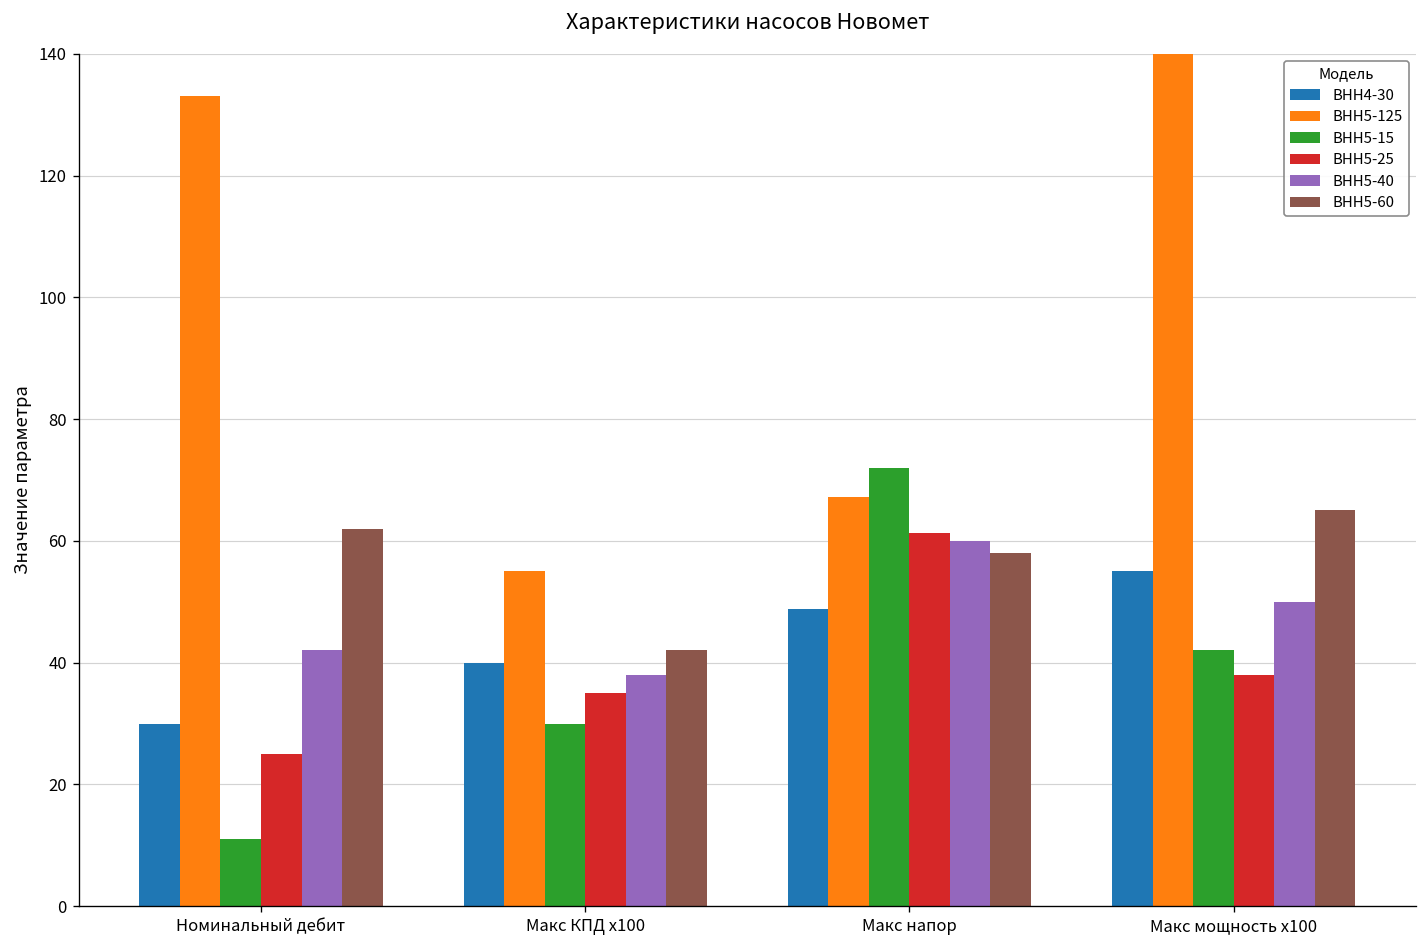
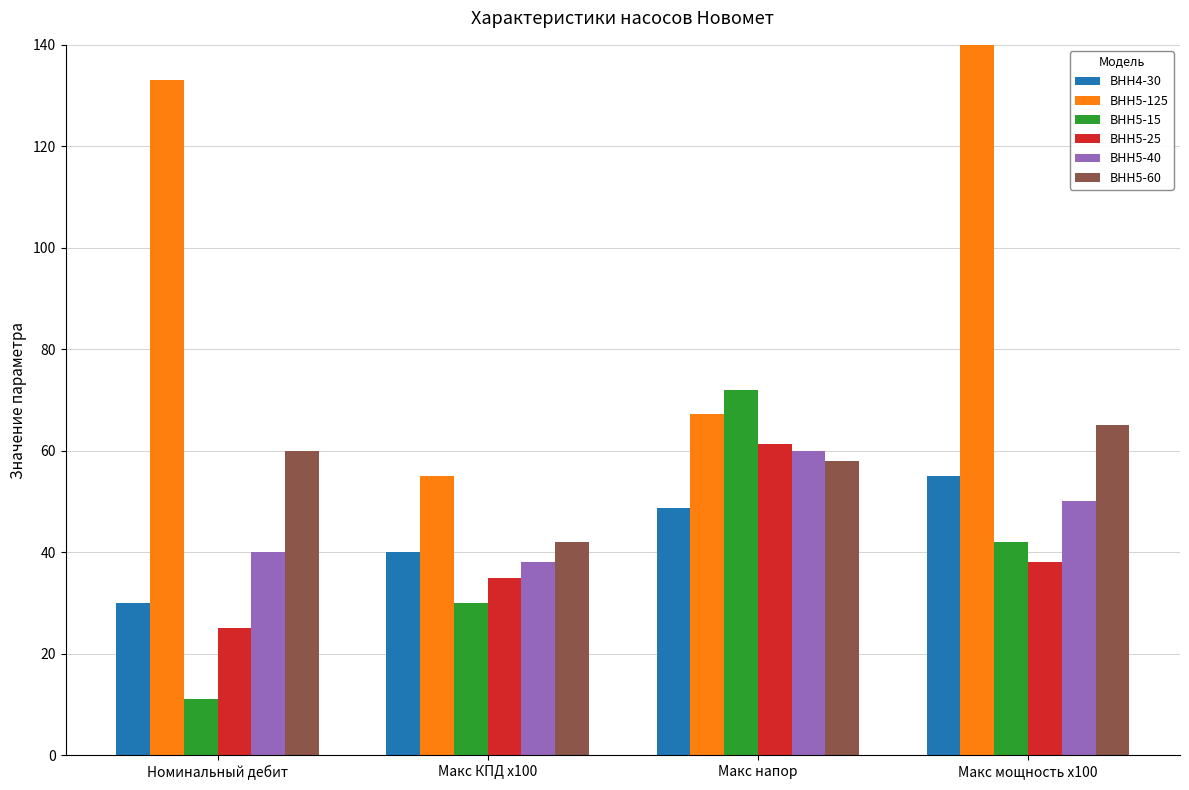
  {
    "ВНН4-30": {
      "Номинальный дебит": 30,
      "Макс КПД x100": 40,
      "Макс напор": 49,
      "Макс мощность x100": 55
    },
    "ВНН5-125": {
      "Номинальный дебит": 133,
      "Макс КПД x100": 55,
      "Макс напор": 67
    },
    "ВНН5-15": {
      "Номинальный дебит": 11,
      "Макс КПД x100": 30,
      "Макс напор": 72,
      "Макс мощность x100": 42
    },
    "ВНН5-25": {
      "Номинальный дебит": 25,
      "Макс КПД x100": 35,
      "Макс напор": 61,
      "Макс мощность x100": 38
    },
    "ВНН5-40": {
-     "Номинальный дебит": 42,
+     "Номинальный дебит": 40,
      "Макс КПД x100": 38,
      "Макс напор": 60,
      "Макс мощность x100": 50
    },
    "ВНН5-60": {
-     "Номинальный дебит": 62,
+     "Номинальный дебит": 60,
      "Макс КПД x100": 42,
      "Макс напор": 58,
      "Макс мощность x100": 65
    }
  }
